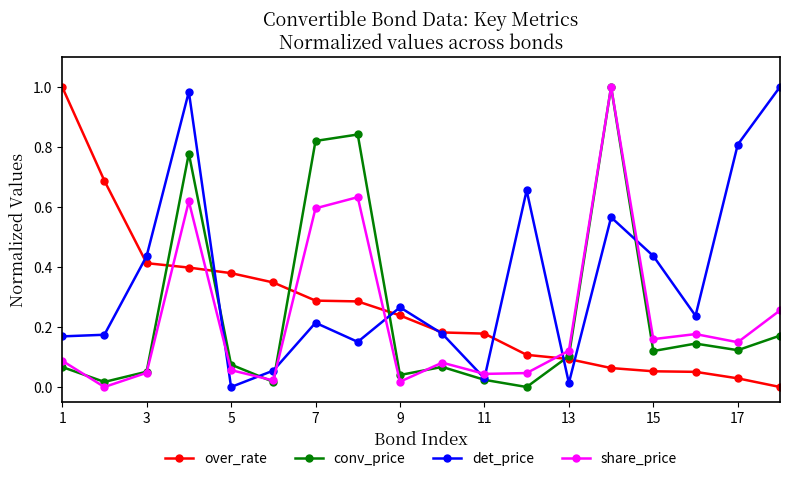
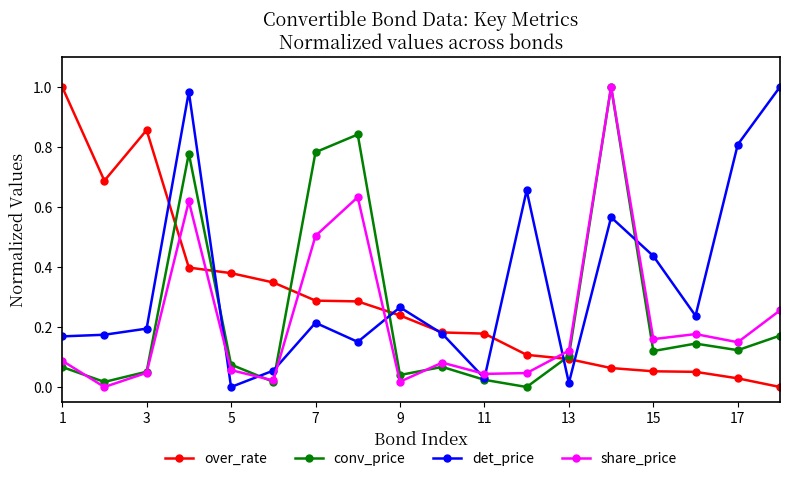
  {
    "over_rate": {
      "1": 1.00,
-     "3": 0.41,
+     "3": 0.86,
      "5": 0.38,
      "7": 0.29,
      "9": 0.24,
      "11": 0.18,
      "13": 0.09,
      "15": 0.05,
      "17": 0.03
    },
    "conv_price": {
      "1": 0.07,
      "5": 0.07,
-     "7": 0.82,
+     "7": 0.78,
      "9": 0.04,
      "13": 0.10,
      "15": 0.12,
      "17": 0.12
    },
    "det_price": {
      "1": 0.17,
-     "3": 0.44,
+     "3": 0.19,
      "5": 0.00,
      "7": 0.21,
      "9": 0.27,
      "13": 0.01,
      "15": 0.44,
      "17": 0.81
    },
    "share_price": {
      "1": 0.09,
      "5": 0.06,
-     "7": 0.60,
+     "7": 0.50,
      "9": 0.02,
      "11": 0.04,
      "13": 0.12,
      "15": 0.16,
      "17": 0.15
    }
  }
